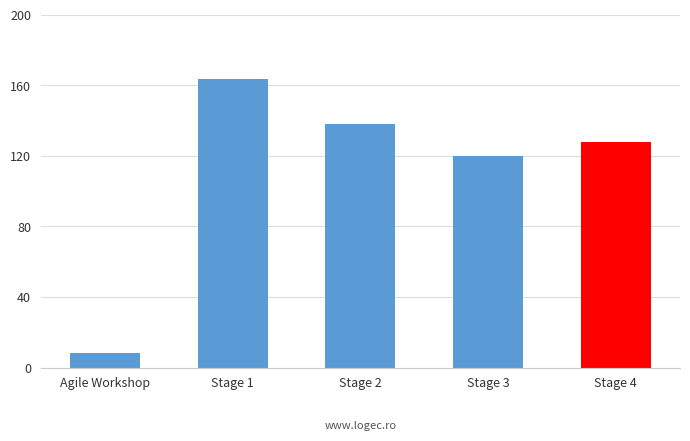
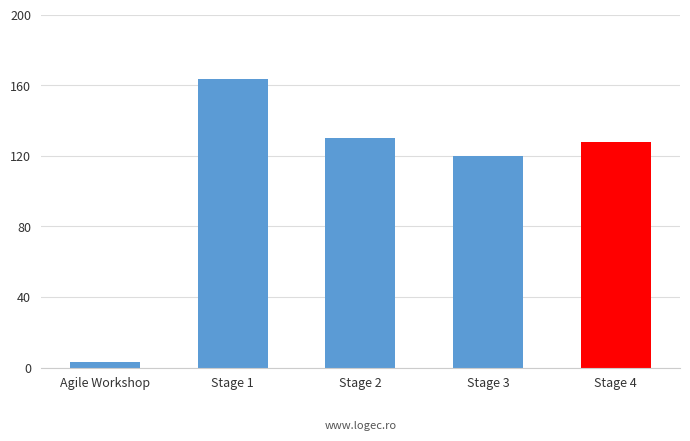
  {
-   "Agile Workshop": 8,
+   "Agile Workshop": 3,
    "Stage 1": 164,
-   "Stage 2": 138,
+   "Stage 2": 130,
    "Stage 3": 120,
    "Stage 4": 128
  }
